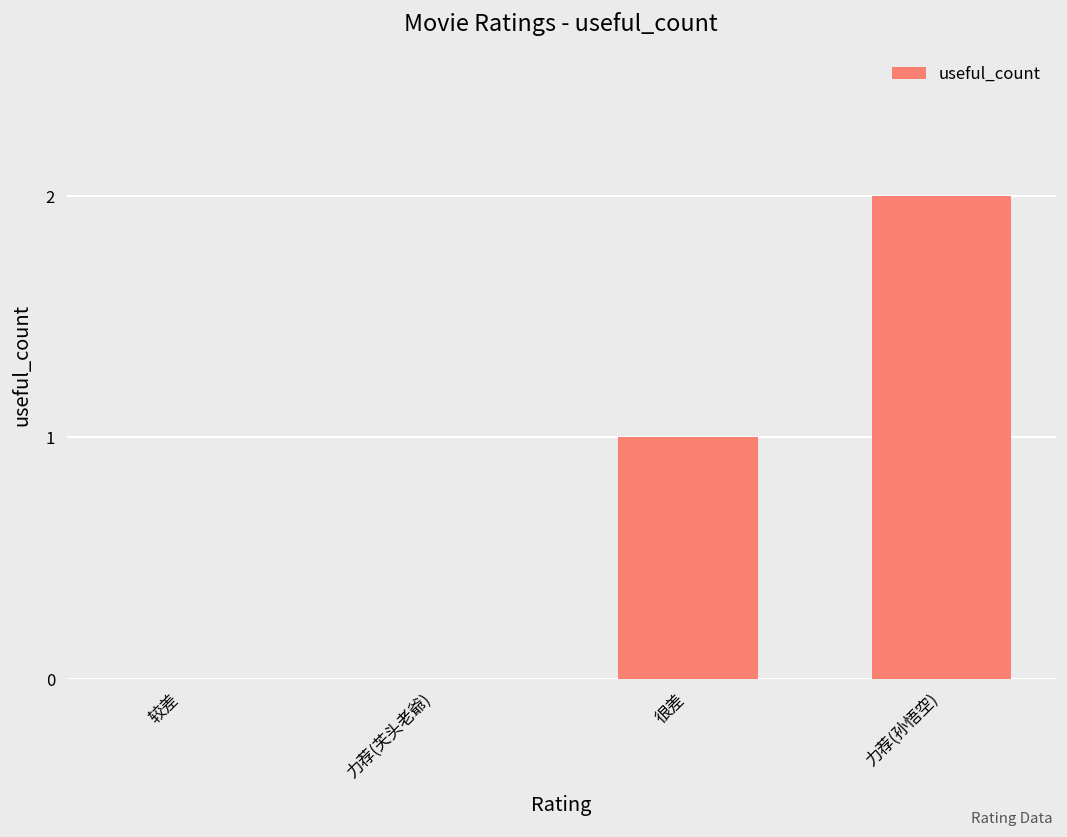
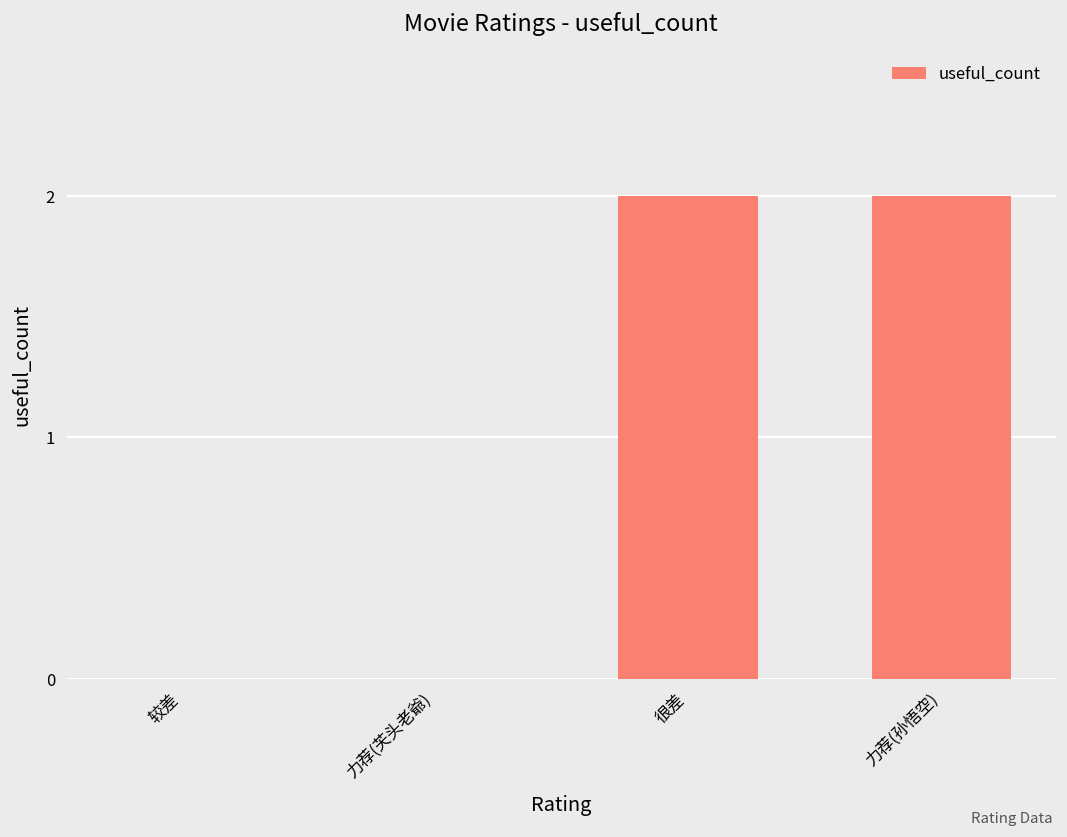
  {
    "较差": 0,
    "力荐(芖头老爺)": 0,
-   "很差": 1,
+   "很差": 2,
    "力荐(孙悟空)": 2
  }
